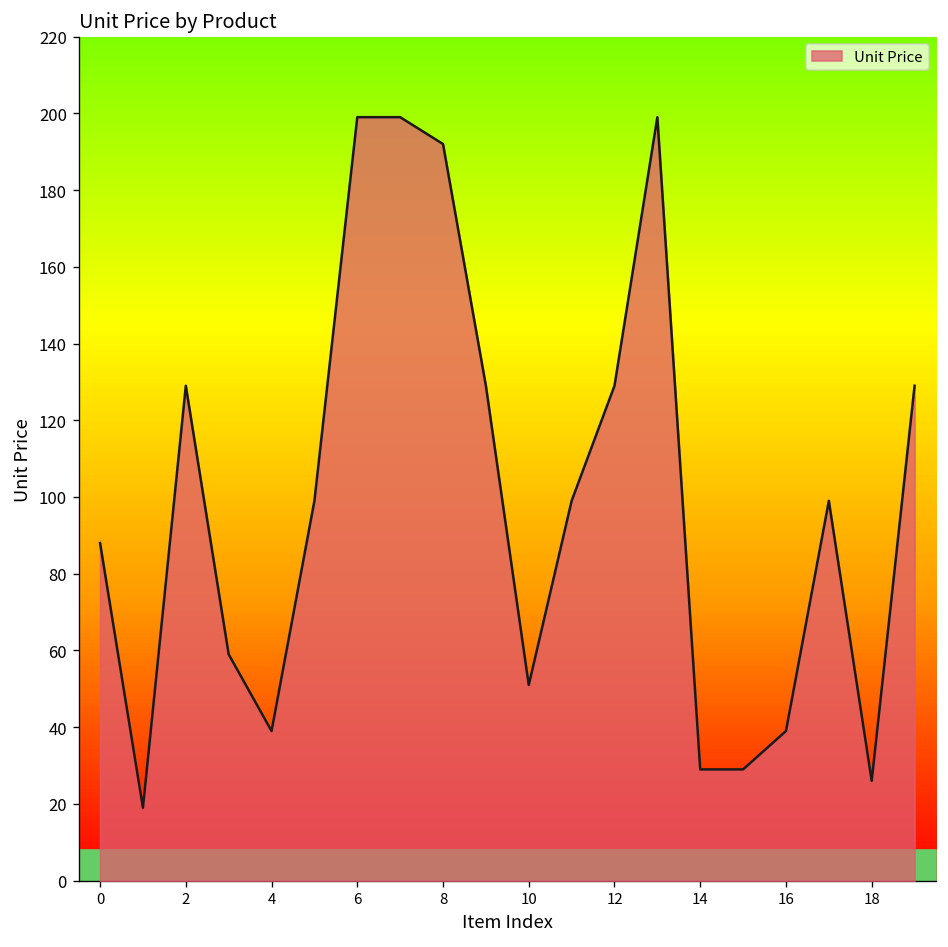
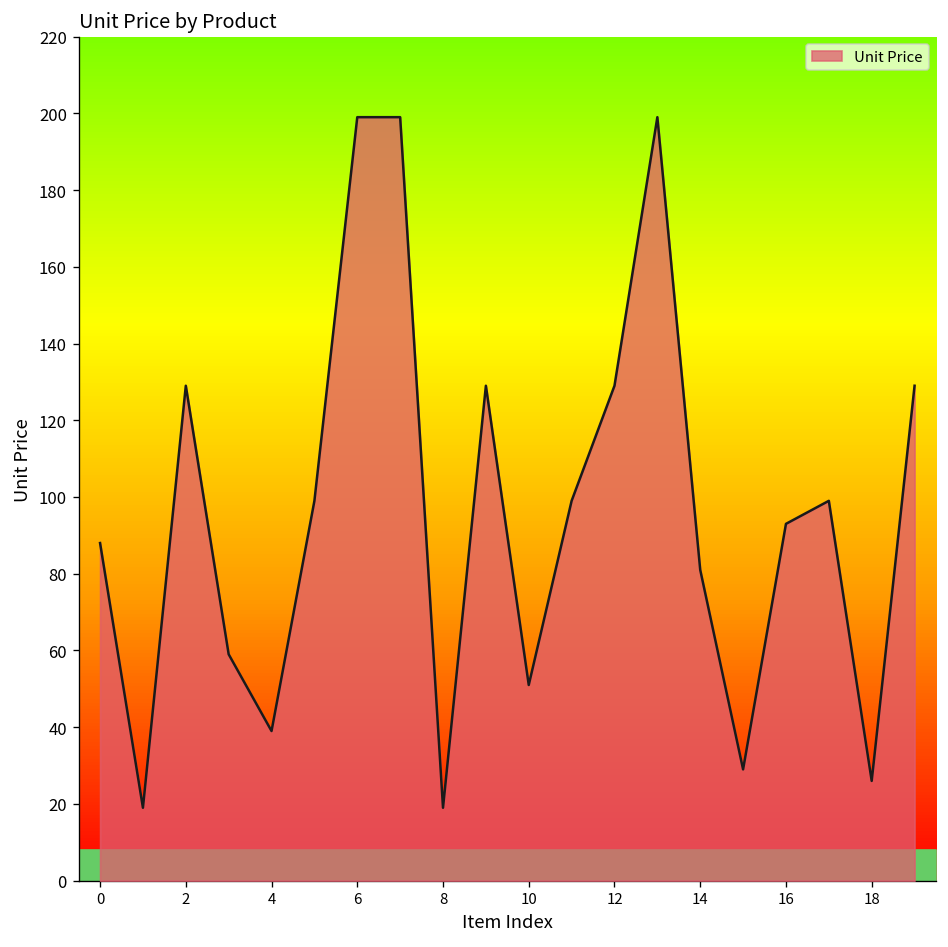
  {
    "Unit Price": {
      "0": 88,
      "2": 129,
      "4": 39,
      "6": 199,
-     "8": 192,
+     "8": 19,
      "10": 51,
      "12": 129,
-     "14": 29,
-     "16": 39,
+     "14": 81,
+     "16": 93,
      "18": 26
    }
  }
